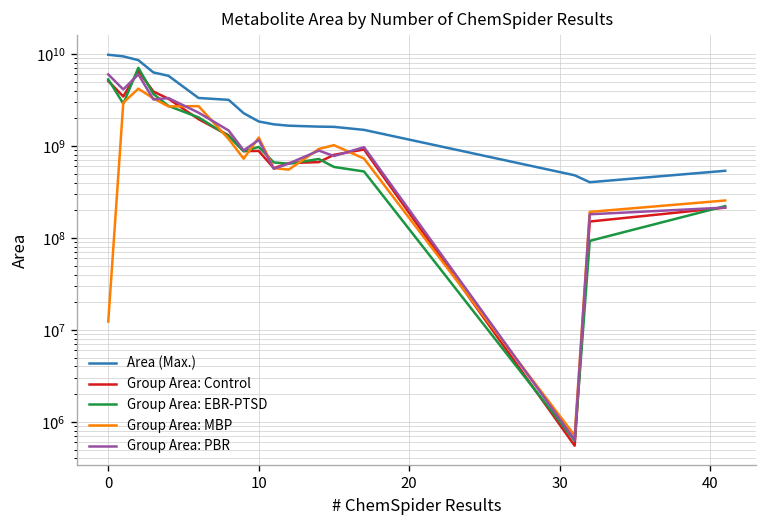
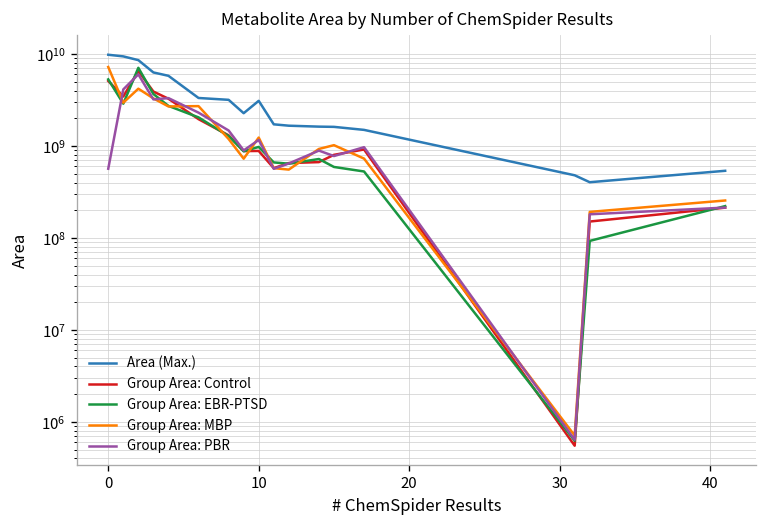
  {
    "Area (Max.)": {
      "0": 10000000000,
-     "10": 1800000000
+     "10": 3100000000
    },
    "Group Area: Control": {
      "10": 900000000
    },
    "Group Area: EBR-PTSD": {
      "10": 1000000000
    },
    "Group Area: MBP": {
-     "0": 12000000
+     "0": 7000000000
    },
    "Group Area: PBR": {
-     "0": 6000000000
+     "0": 600000000
    }
  }
